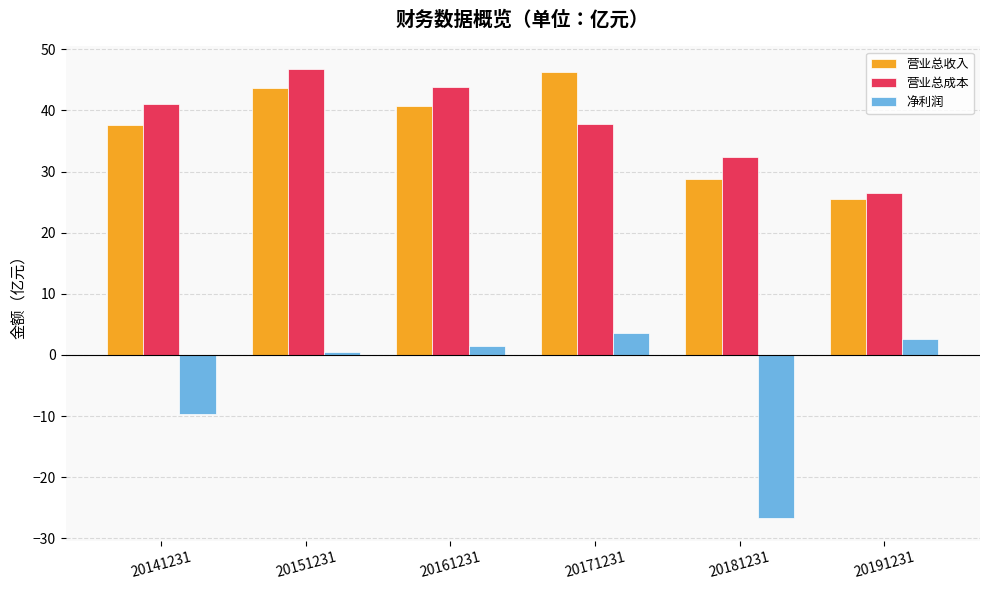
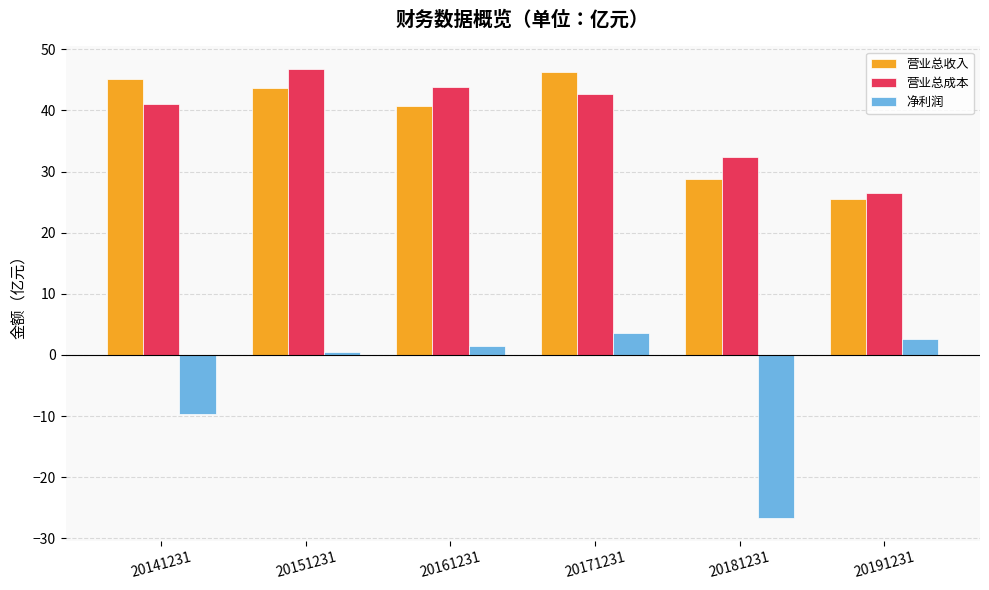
  {
    "营业总收入": {
-     "20141231": 38,
+     "20141231": 45,
      "20151231": 44,
      "20161231": 41,
      "20171231": 46,
      "20181231": 29,
      "20191231": 25
    },
    "营业总成本": {
      "20141231": 41,
      "20151231": 47,
      "20161231": 44,
-     "20171231": 38,
+     "20171231": 43,
      "20181231": 32,
      "20191231": 26
    },
    "净利润": {
      "20141231": -10,
      "20151231": 0,
      "20161231": 1,
      "20171231": 4,
      "20181231": -27,
      "20191231": 3
    }
  }
